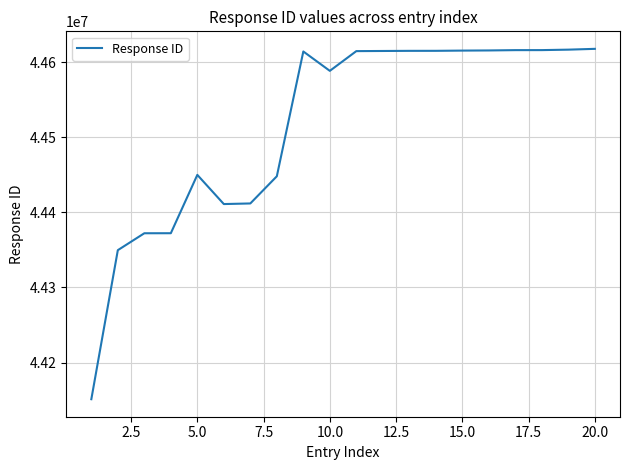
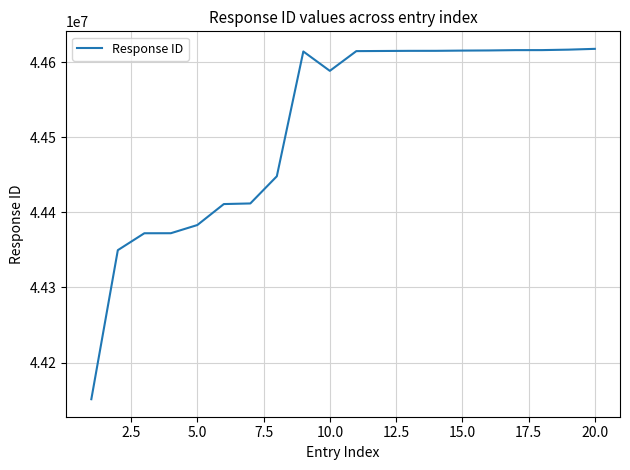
  {
-   "5.0": 44450000,
+   "5.0": 44380000,
    "10.0": 44590000,
    "15.0": 44620000,
    "20.0": 44620000
  }
